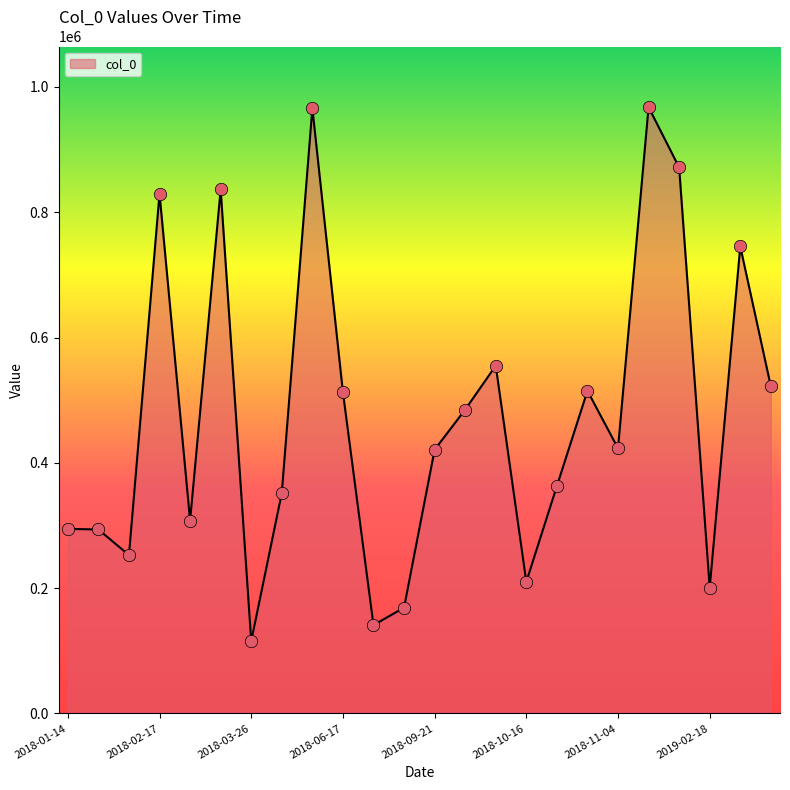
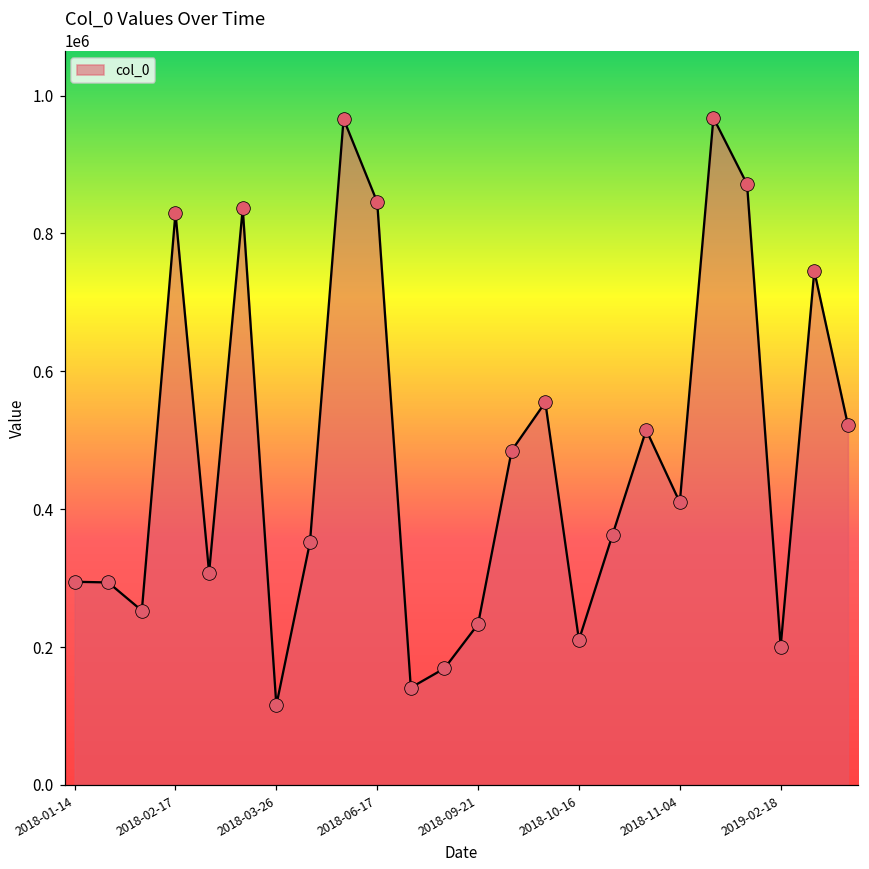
  {
    "2018-01-14": 290000,
    "2018-02-17": 830000,
    "2018-03-26": 120000,
-   "2018-06-17": 510000,
-   "2018-09-21": 420000,
+   "2018-06-17": 850000,
+   "2018-09-21": 230000,
    "2018-10-16": 210000,
-   "2018-11-04": 420000,
+   "2018-11-04": 410000,
    "2019-02-18": 200000
  }
